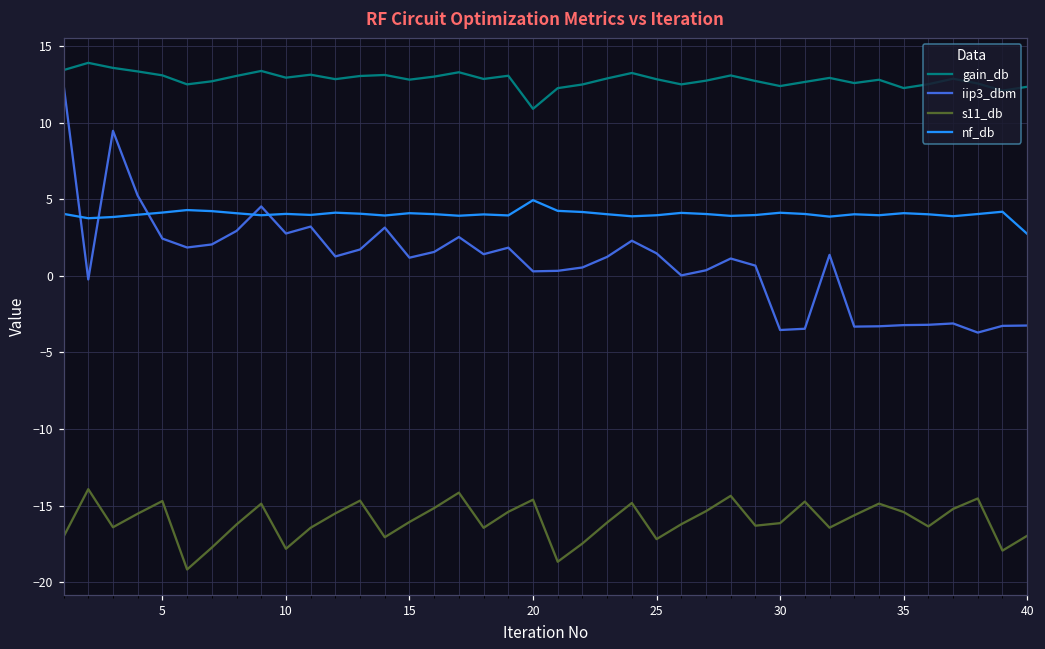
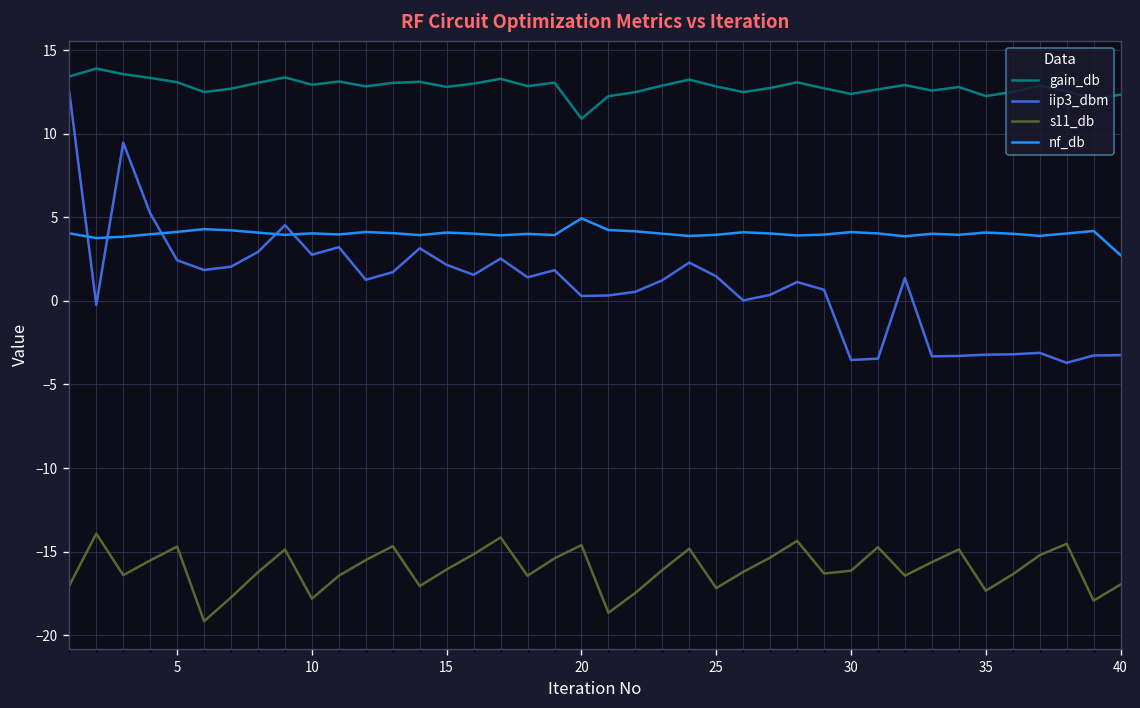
  {
    "gain_db": {
      "5": 13.1,
      "10": 12.9,
      "15": 12.8,
      "20": 10.9,
      "25": 12.8,
      "30": 12.4,
      "35": 12.3,
      "40": 12.3
    },
    "iip3_dbm": {
      "5": 2.4,
      "10": 2.8,
-     "15": 1.2,
+     "15": 2.2,
      "20": 0.3,
      "25": 1.5,
      "30": -3.5,
      "35": -3.2,
      "40": -3.2
    },
    "s11_db": {
      "5": -14.7,
      "10": -17.8,
      "15": -16.1,
      "20": -14.6,
      "25": -17.2,
      "30": -16.1,
-     "35": -15.4,
+     "35": -17.3,
      "40": -17.0
    },
    "nf_db": {
      "5": 4.1,
      "10": 4.0,
      "15": 4.1,
      "20": 4.9,
      "25": 4.0,
      "30": 4.1,
      "35": 4.1,
      "40": 2.7
    }
  }
